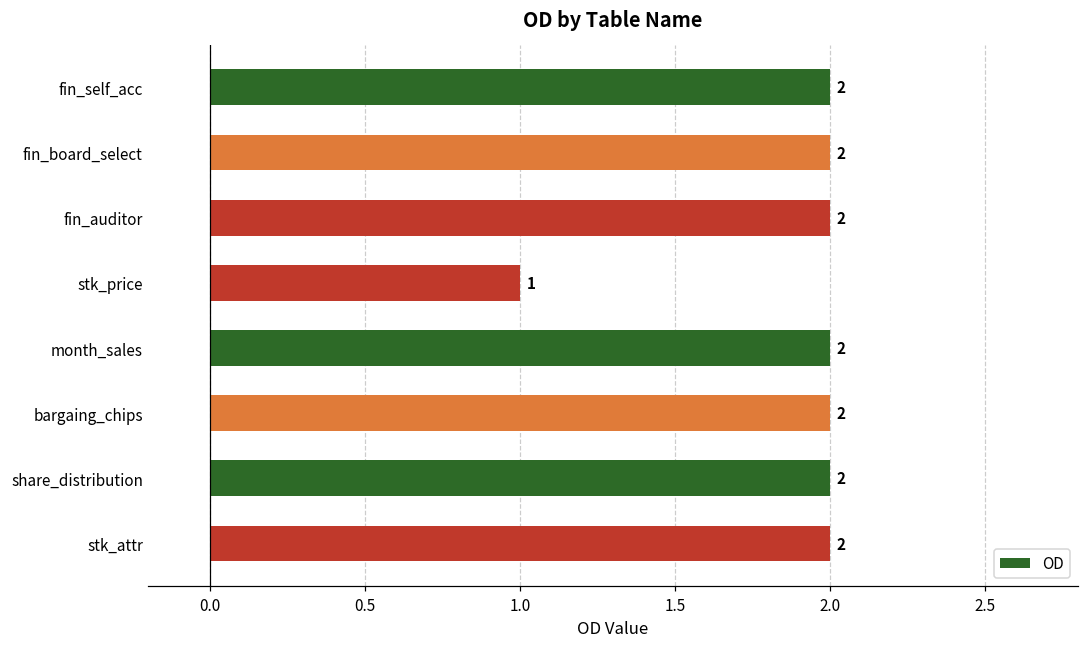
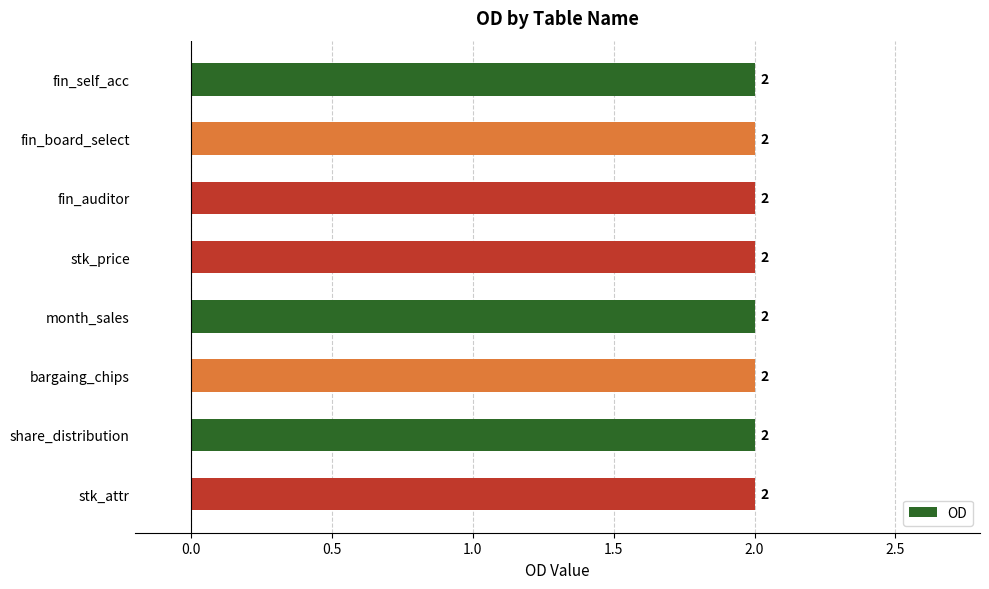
  {
    "fin_self_acc": 2,
    "fin_board_select": 2,
    "fin_auditor": 2,
-   "stk_price": 1,
+   "stk_price": 2,
    "month_sales": 2,
    "bargaing_chips": 2,
    "share_distribution": 2,
    "stk_attr": 2
  }
